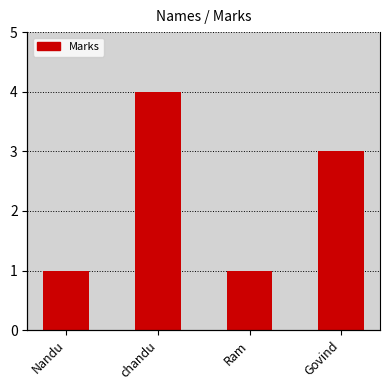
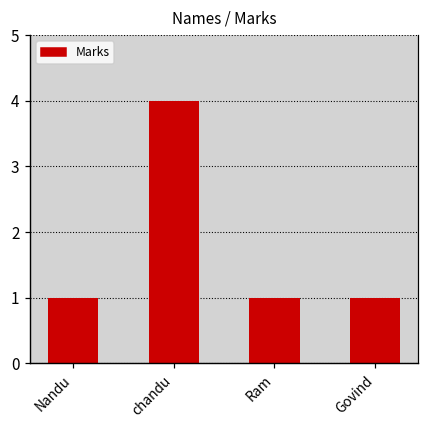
  {
    "Nandu": 1,
    "chandu": 4,
    "Ram": 1,
-   "Govind": 3
+   "Govind": 1
  }
